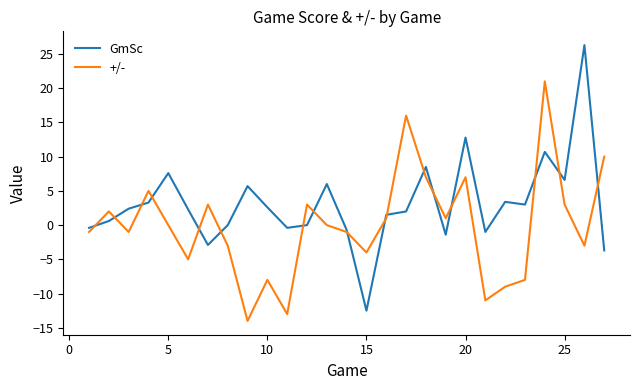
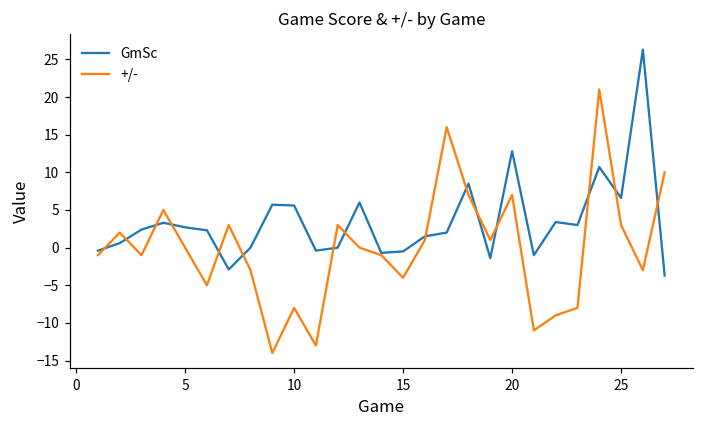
  {
    "GmSc": {
-     "5": 8,
-     "10": 3,
-     "15": -13,
+     "5": 3,
+     "10": 6,
+     "15": -1,
      "20": 13,
      "25": 7
    },
    "+/-": {
      "5": 0,
      "10": -8,
      "15": -4,
      "20": 7,
      "25": 3
    }
  }
